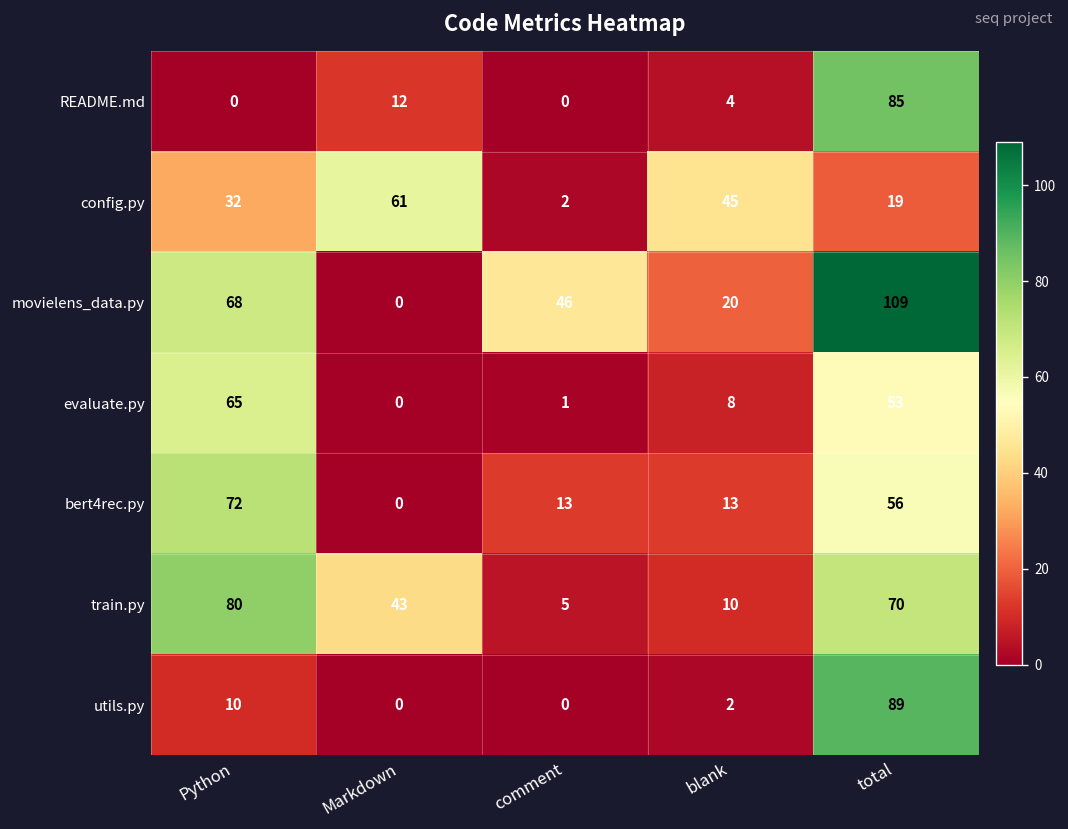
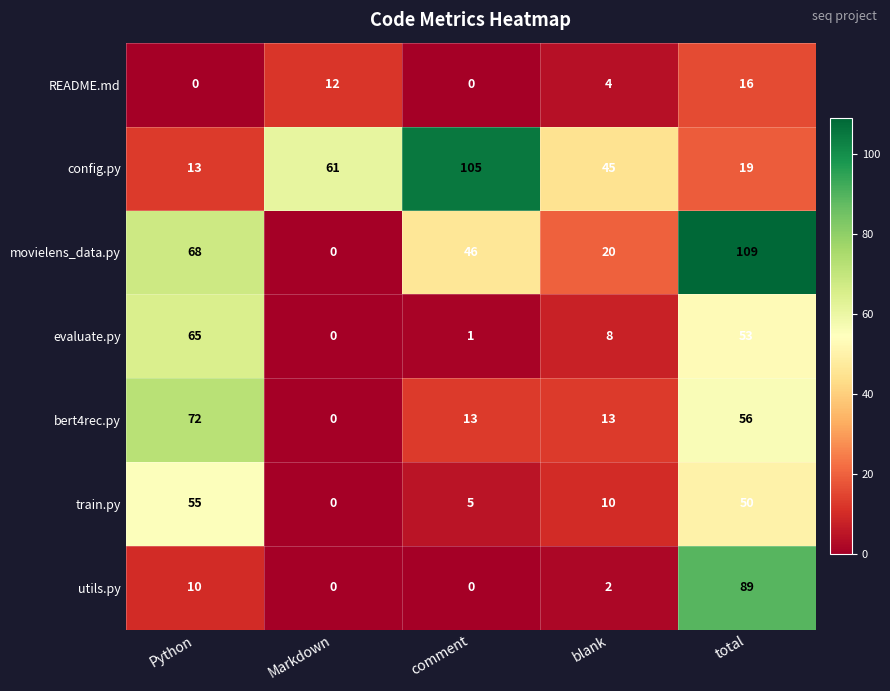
  {
    "README.md": {
      "Python": 0,
      "Markdown": 12,
      "comment": 0,
      "blank": 4,
-     "total": 85
+     "total": 16
    },
    "config.py": {
-     "Python": 32,
+     "Python": 13,
      "Markdown": 61,
-     "comment": 2,
+     "comment": 105,
      "blank": 45,
      "total": 19
    },
    "movielens_data.py": {
      "Python": 68,
      "Markdown": 0,
      "comment": 46,
      "blank": 20,
      "total": 109
    },
    "evaluate.py": {
      "Python": 65,
      "Markdown": 0,
      "comment": 1,
      "blank": 8,
      "total": 53
    },
    "bert4rec.py": {
      "Python": 72,
      "Markdown": 0,
      "comment": 13,
      "blank": 13,
      "total": 56
    },
    "train.py": {
-     "Python": 80,
-     "Markdown": 43,
+     "Python": 55,
+     "Markdown": 0,
      "comment": 5,
      "blank": 10,
-     "total": 70
+     "total": 50
    },
    "utils.py": {
      "Python": 10,
      "Markdown": 0,
      "comment": 0,
      "blank": 2,
      "total": 89
    }
  }
